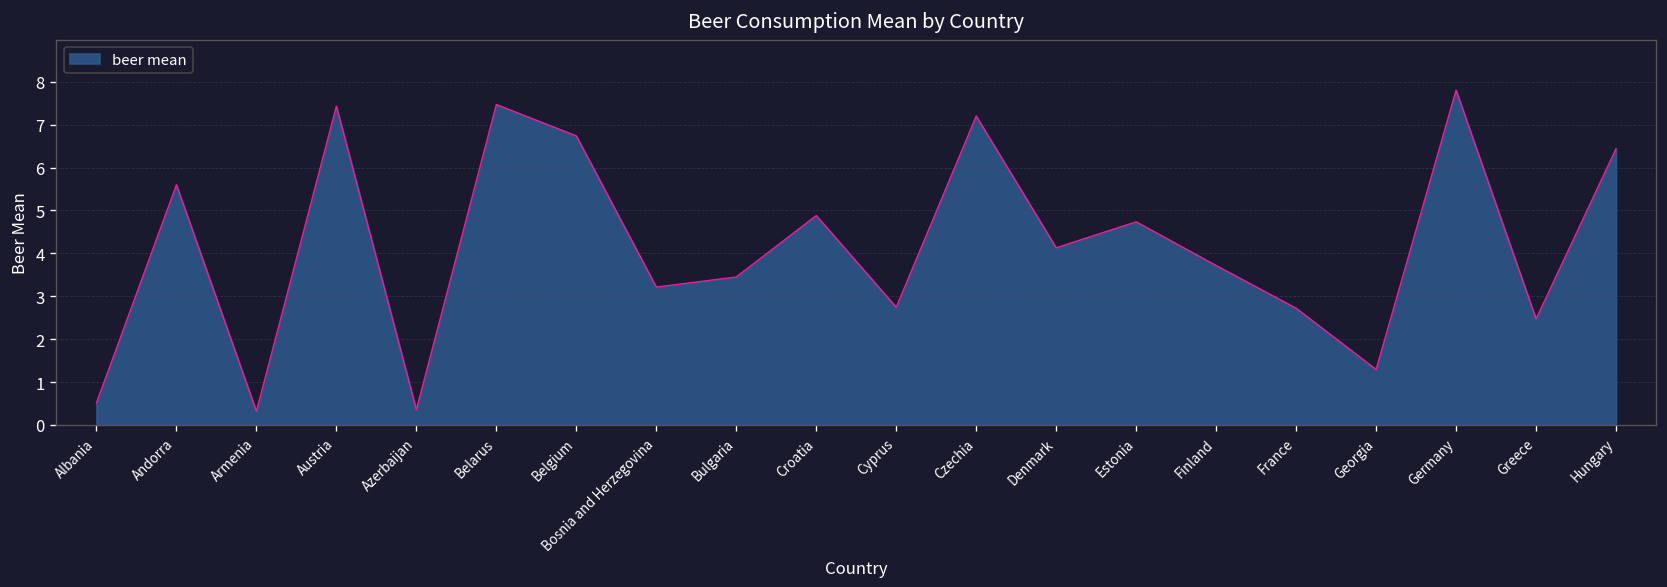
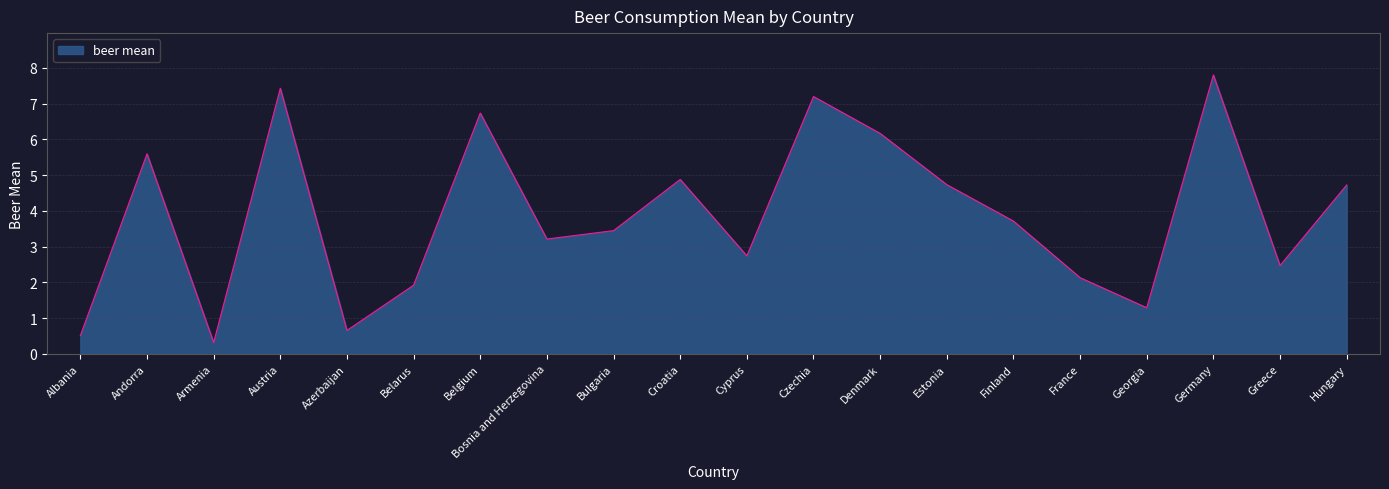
  {
    "Albania": 0.5,
    "Andorra": 5.6,
    "Armenia": 0.3,
    "Austria": 7.4,
-   "Azerbaijan": 0.4,
-   "Belarus": 7.5,
+   "Azerbaijan": 0.7,
+   "Belarus": 1.9,
    "Belgium": 6.7,
    "Bosnia and Herzegovina": 3.2,
    "Bulgaria": 3.4,
    "Croatia": 4.9,
    "Cyprus": 2.7,
    "Czechia": 7.2,
-   "Denmark": 4.1,
+   "Denmark": 6.2,
    "Estonia": 4.7,
    "Finland": 3.7,
-   "France": 2.7,
+   "France": 2.1,
    "Georgia": 1.3,
    "Germany": 7.8,
    "Greece": 2.5,
-   "Hungary": 6.4
+   "Hungary": 4.7
  }
